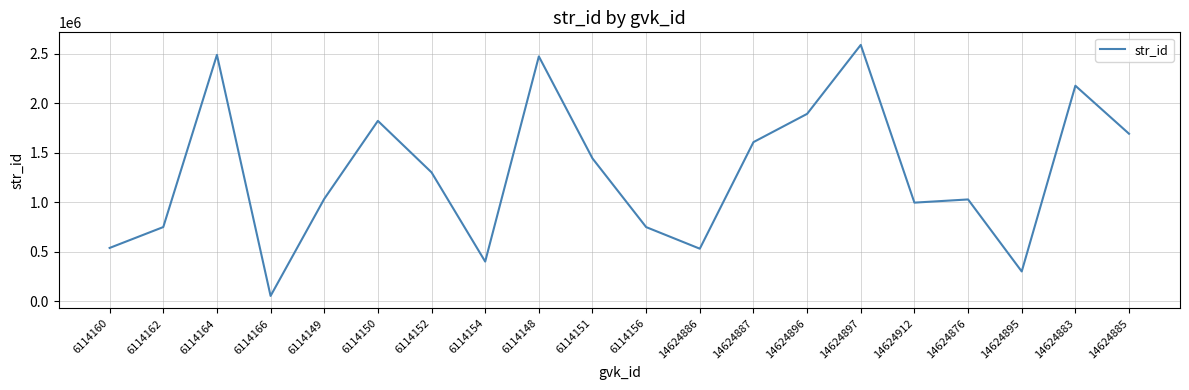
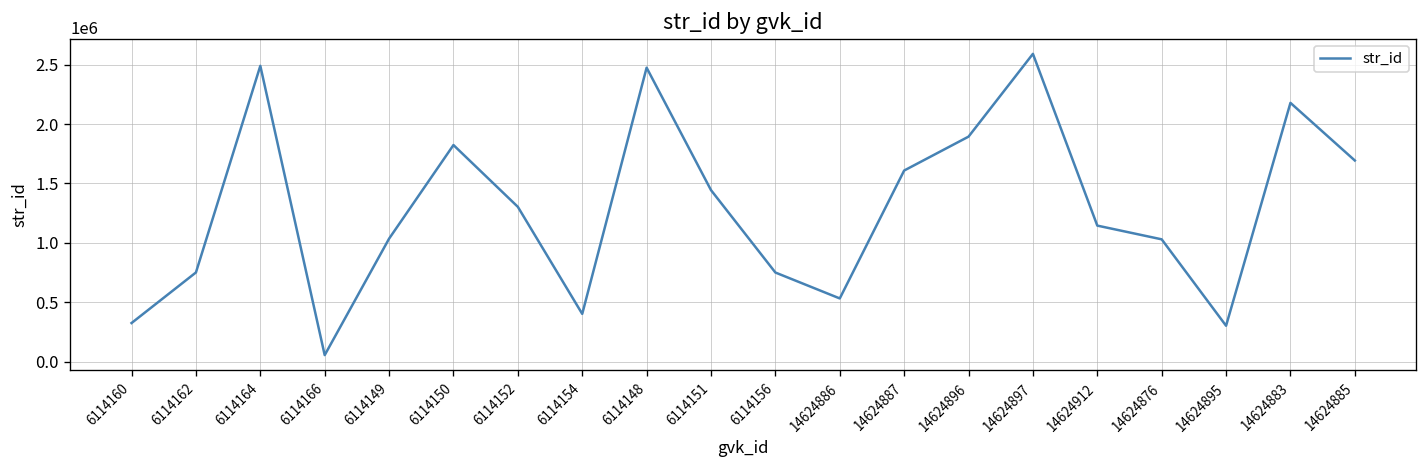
  {
-   "6114160": 500000,
+   "6114160": 300000,
    "6114162": 800000,
    "6114164": 2500000,
    "6114166": 100000,
    "6114149": 1000000,
    "6114150": 1800000,
    "6114152": 1300000,
    "6114154": 400000,
    "6114148": 2500000,
    "6114151": 1400000,
    "6114156": 700000,
    "14624886": 500000,
    "14624887": 1600000,
    "14624896": 1900000,
    "14624897": 2600000,
-   "14624912": 1000000,
+   "14624912": 1100000,
    "14624876": 1000000,
    "14624895": 300000,
    "14624883": 2200000,
    "14624885": 1700000
  }
